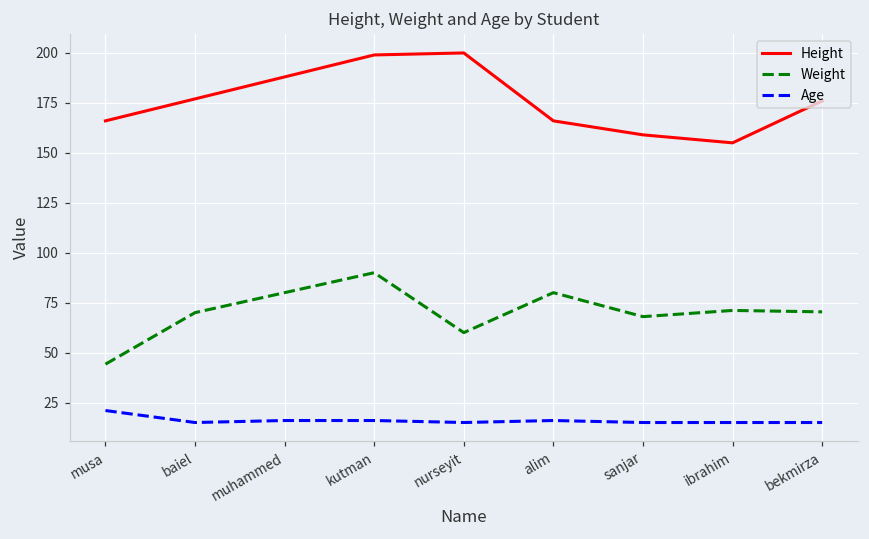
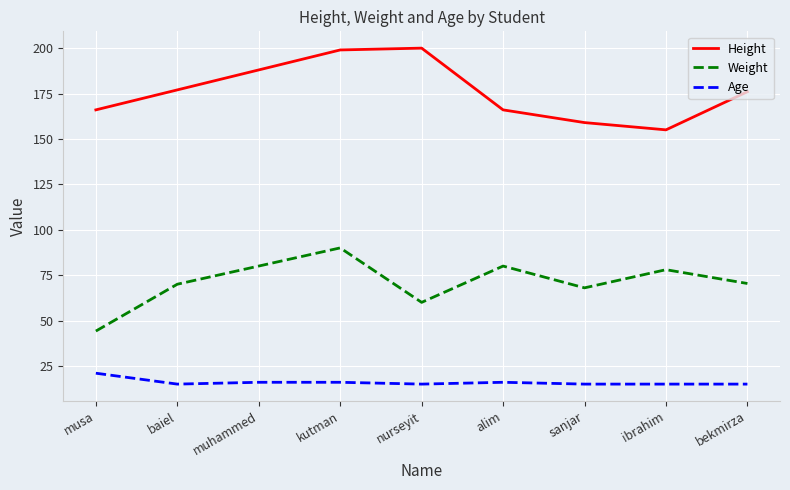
  {
    "Height": {
      "musa": 166,
      "baiel": 177,
      "muhammed": 188,
      "kutman": 199,
      "nurseyit": 200,
      "alim": 166,
      "sanjar": 159,
      "ibrahim": 155
    },
    "Weight": {
      "musa": 44,
      "baiel": 70,
      "muhammed": 80,
      "kutman": 90,
      "nurseyit": 60,
      "alim": 80,
      "sanjar": 68,
-     "ibrahim": 71,
+     "ibrahim": 78,
      "bekmirza": 70
    },
    "Age": {
      "musa": 21,
      "baiel": 15,
      "muhammed": 16,
      "kutman": 16,
      "nurseyit": 15,
      "alim": 16,
      "sanjar": 15,
      "ibrahim": 15,
      "bekmirza": 15
    }
  }
